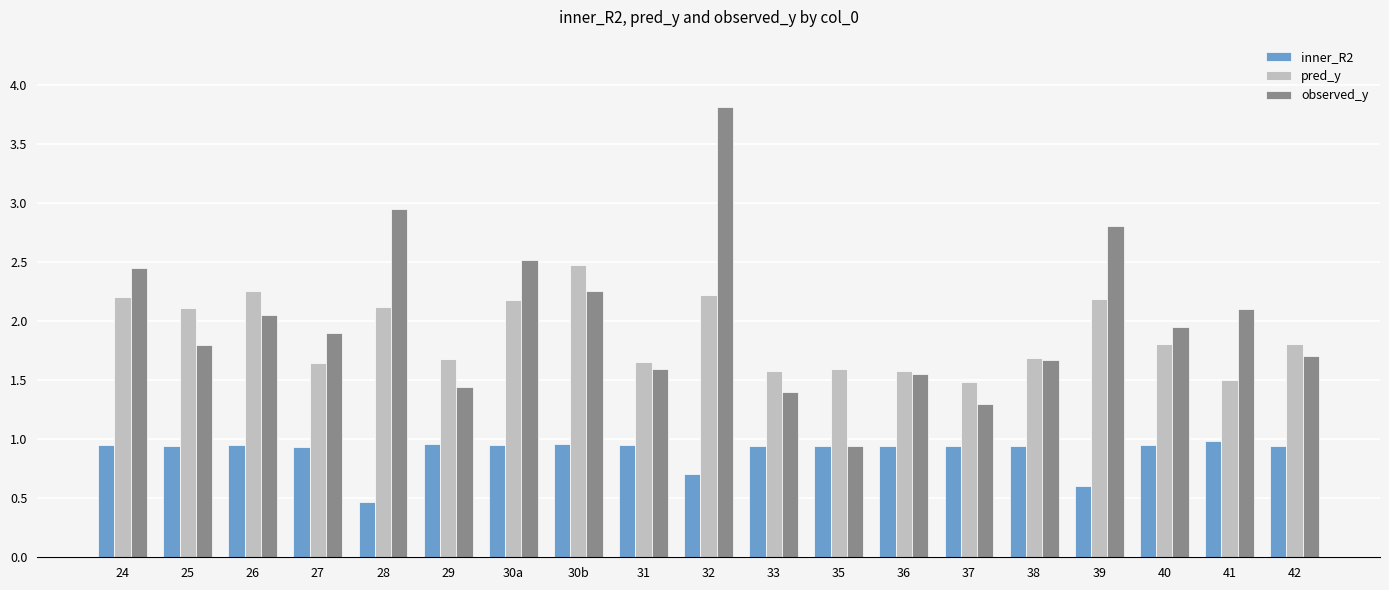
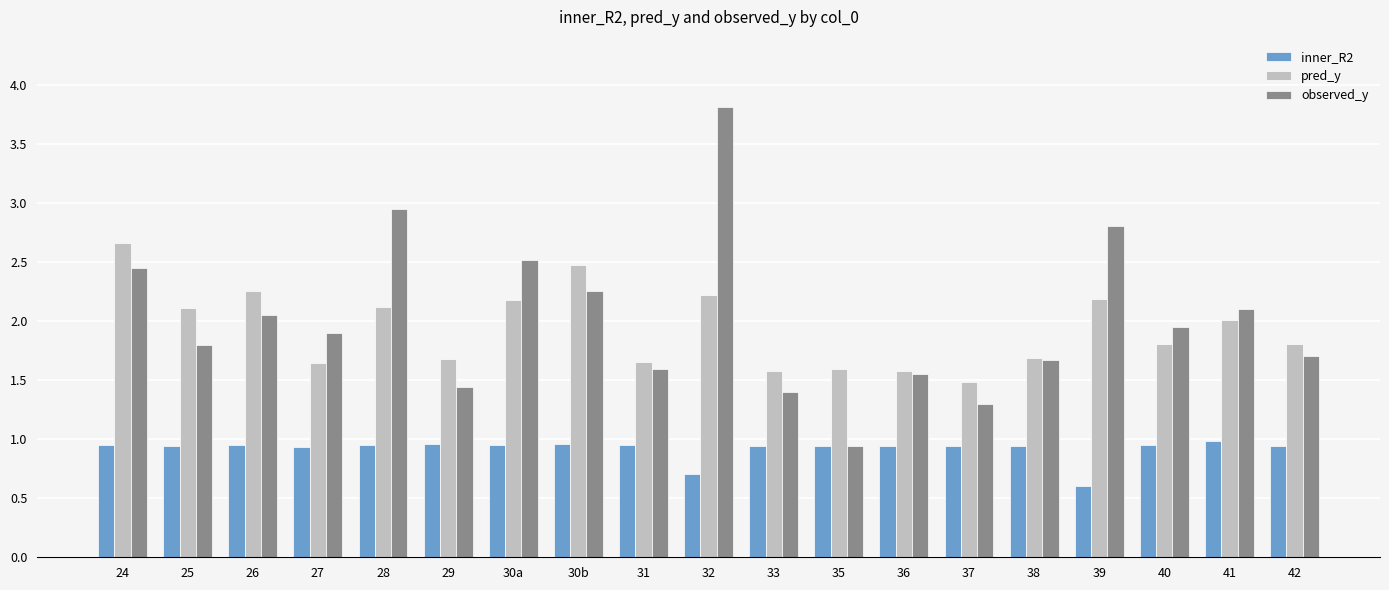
  {
    "inner_R2": {
      "24": 0.95,
      "25": 0.94,
      "26": 0.95,
      "27": 0.93,
-     "28": 0.47,
+     "28": 0.95,
      "29": 0.96,
      "30a": 0.95,
      "30b": 0.96,
      "31": 0.95,
      "32": 0.71,
      "33": 0.94,
      "35": 0.95,
      "36": 0.95,
      "37": 0.94,
      "38": 0.94,
      "39": 0.60,
      "40": 0.95,
      "41": 0.99,
      "42": 0.94
    },
    "pred_y": {
-     "24": 2.20,
+     "24": 2.66,
      "25": 2.11,
      "26": 2.25,
      "27": 1.64,
      "28": 2.12,
      "29": 1.68,
      "30a": 2.17,
      "30b": 2.47,
      "31": 1.66,
      "32": 2.22,
      "33": 1.57,
      "35": 1.59,
      "36": 1.58,
      "37": 1.48,
      "38": 1.69,
      "39": 2.19,
      "40": 1.80,
-     "41": 1.50,
+     "41": 2.01,
      "42": 1.81
    },
    "observed_y": {
      "24": 2.45,
      "25": 1.80,
      "26": 2.05,
      "27": 1.90,
      "28": 2.95,
      "29": 1.44,
      "30a": 2.52,
      "30b": 2.25,
      "31": 1.59,
      "32": 3.81,
      "33": 1.40,
      "35": 0.94,
      "36": 1.55,
      "37": 1.30,
      "38": 1.67,
      "39": 2.80,
      "40": 1.95,
      "41": 2.10,
      "42": 1.70
    }
  }
